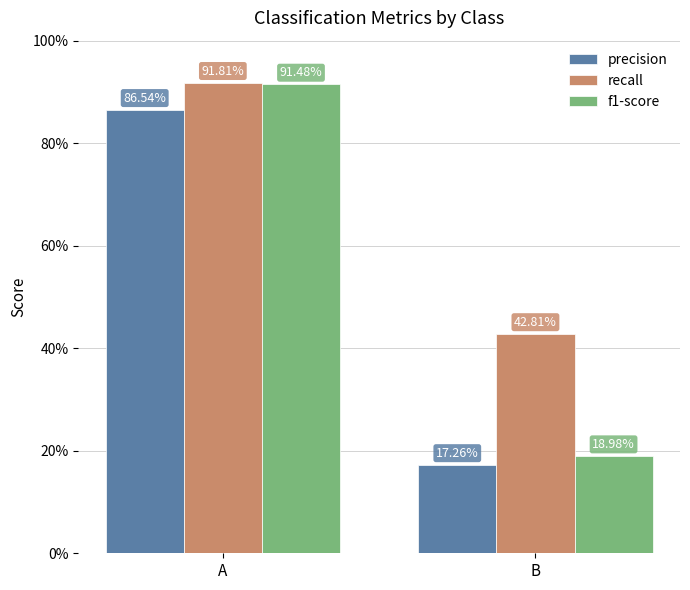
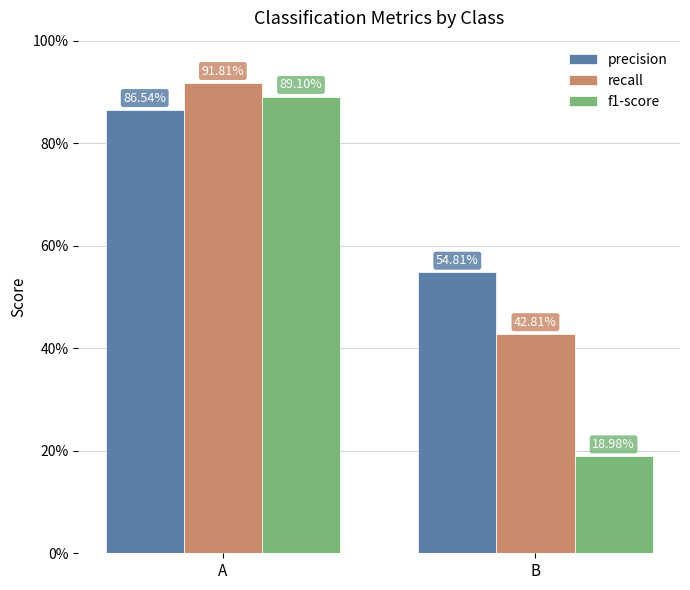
  {
    "precision": {
-     "B": "17.26%"
+     "B": "54.81%"
    },
    "f1-score": {
-     "A": "91.48%"
+     "A": "89.10%"
    }
  }
